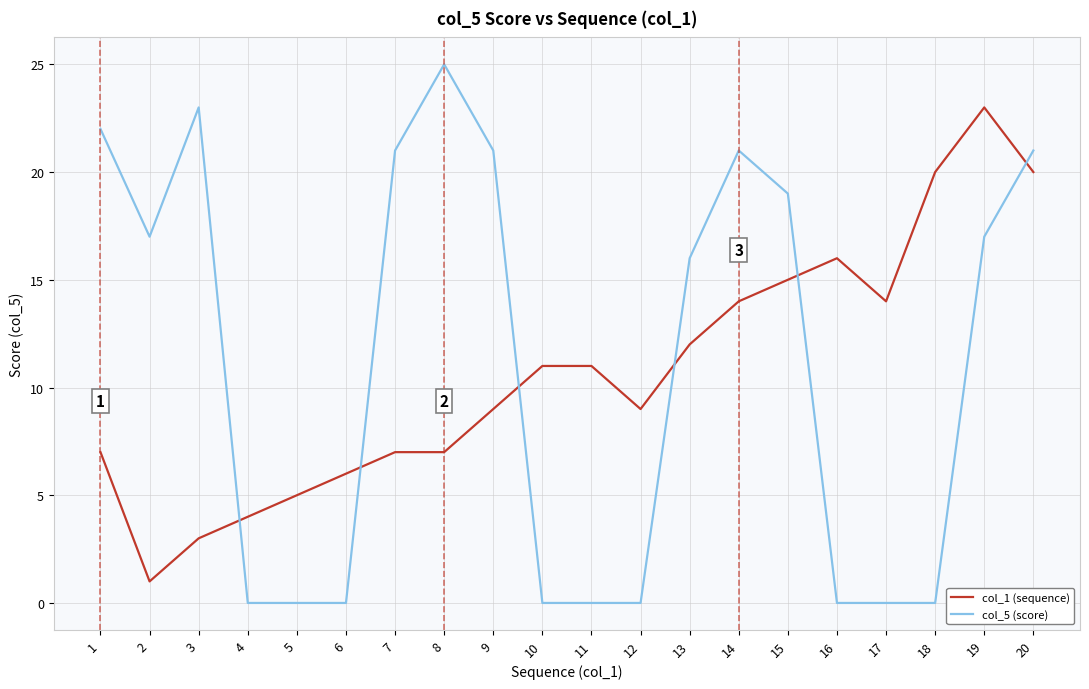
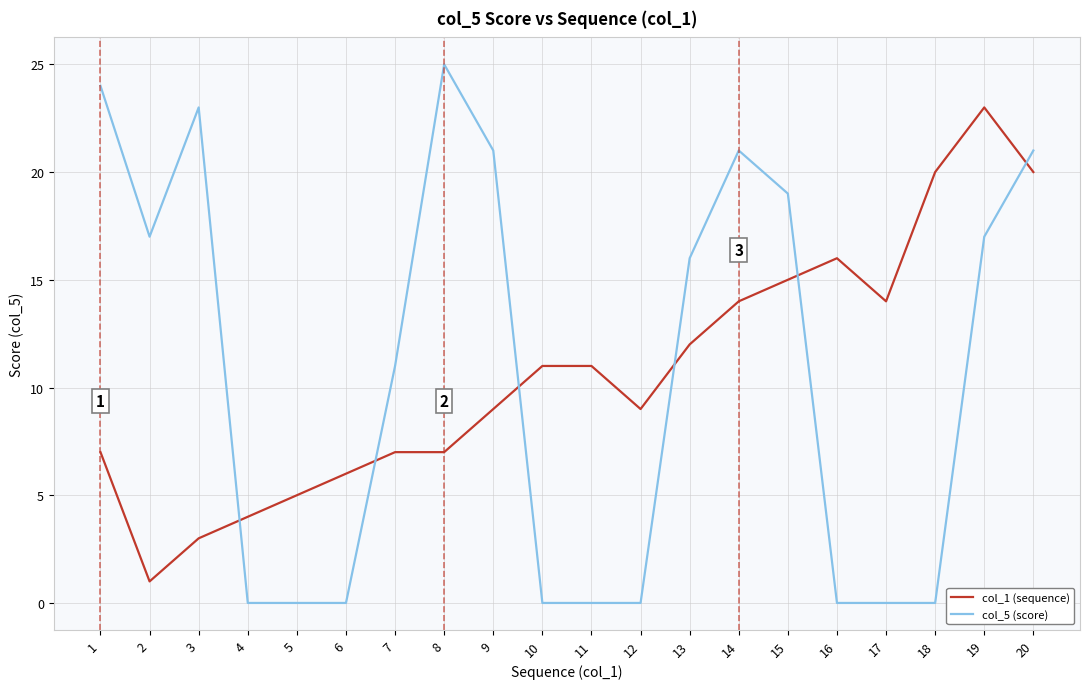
  {
    "col_1 (sequence)": {
      "1": 7,
      "2": 1,
      "3": 3,
      "4": 4,
      "5": 5,
      "6": 6,
      "7": 7,
      "8": 7,
      "9": 9,
      "10": 11,
      "11": 11,
      "12": 9,
      "13": 12,
      "14": 14,
      "15": 15,
      "16": 16,
      "17": 14,
      "18": 20,
      "19": 23,
      "20": 20
    },
    "col_5 (score)": {
-     "1": 22,
+     "1": 24,
      "2": 17,
      "3": 23,
      "4": 0,
      "5": 0,
      "6": 0,
-     "7": 21,
+     "7": 11,
      "8": 25,
      "9": 21,
      "10": 0,
      "11": 0,
      "12": 0,
      "13": 16,
      "14": 21,
      "15": 19,
      "16": 0,
      "17": 0,
      "18": 0,
      "19": 17,
      "20": 21
    }
  }
